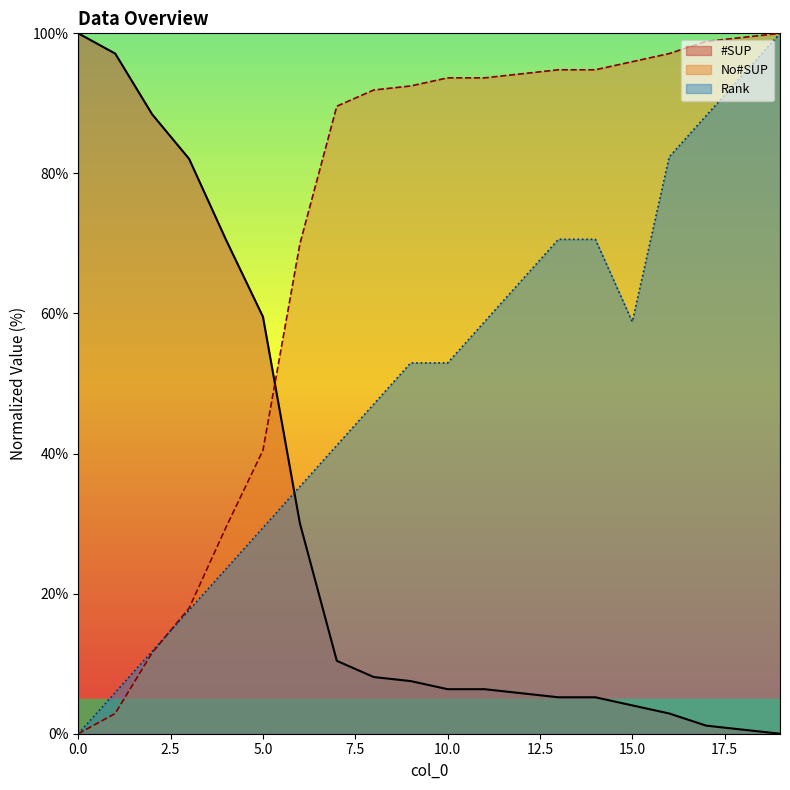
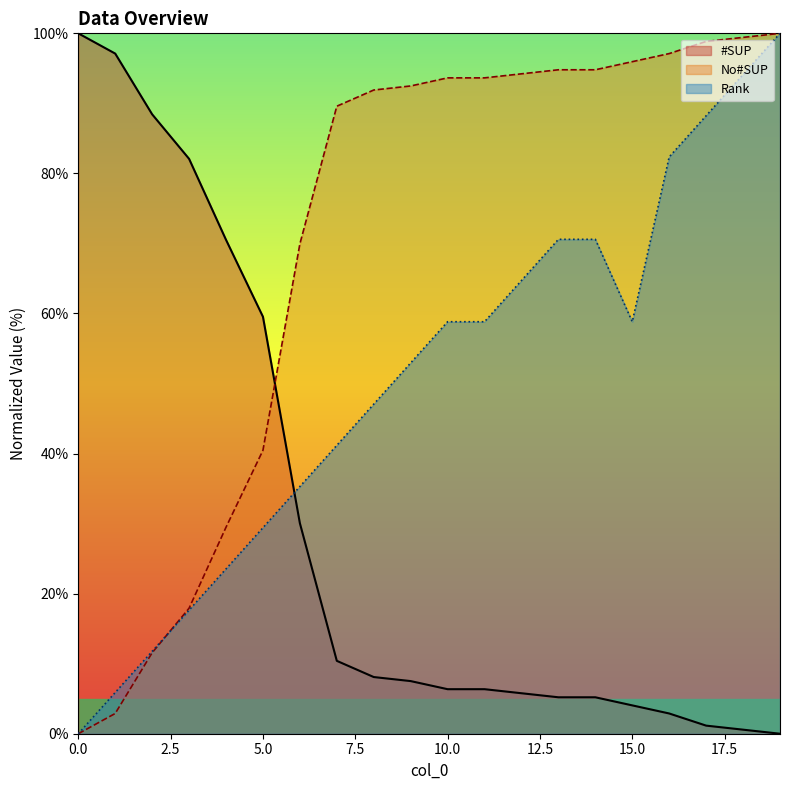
  {
    "Rank": {
      "5.0": "29%",
-     "10.0": "53%",
+     "10.0": "59%",
      "15.0": "59%"
    }
  }
